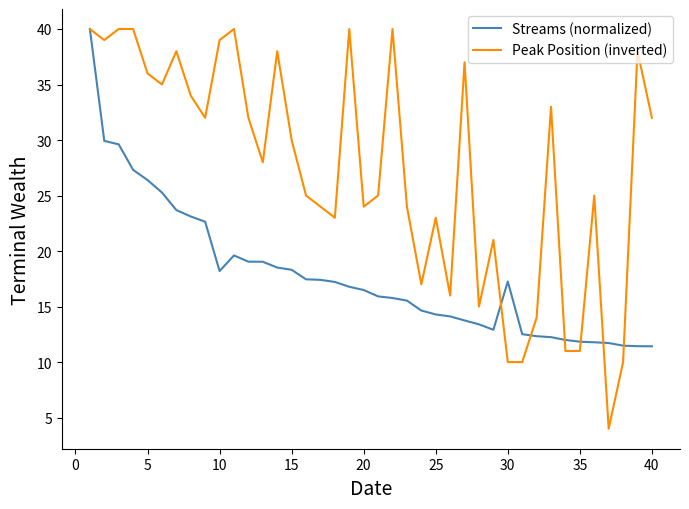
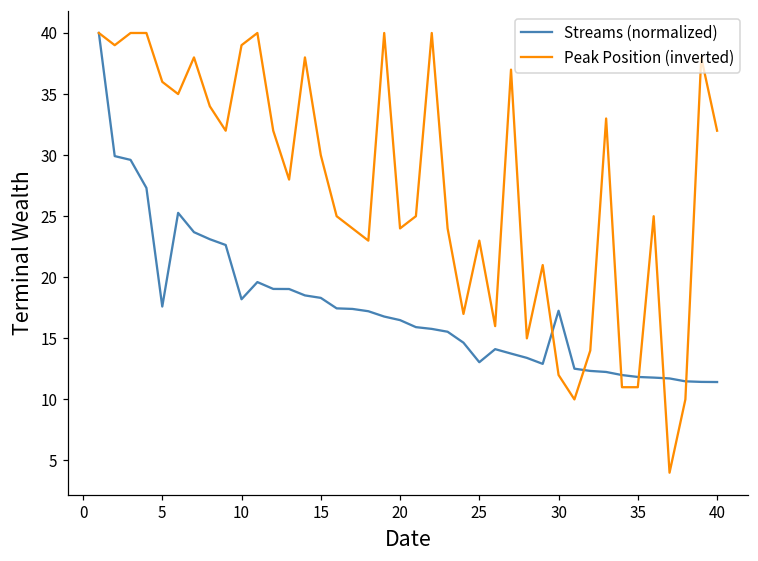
  {
    "Streams (normalized)": {
-     "5": 26.4,
+     "5": 17.6,
      "10": 18.2,
      "15": 18.3,
      "20": 16.5,
-     "25": 14.3,
+     "25": 13.0,
      "30": 17.3,
      "35": 11.8,
      "40": 11.4
    },
    "Peak Position (inverted)": {
      "5": 36.0,
      "10": 39.0,
      "15": 30.0,
      "20": 24.0,
      "25": 23.0,
-     "30": 10.0,
+     "30": 12.0,
      "35": 11.0,
      "40": 32.0
    }
  }
